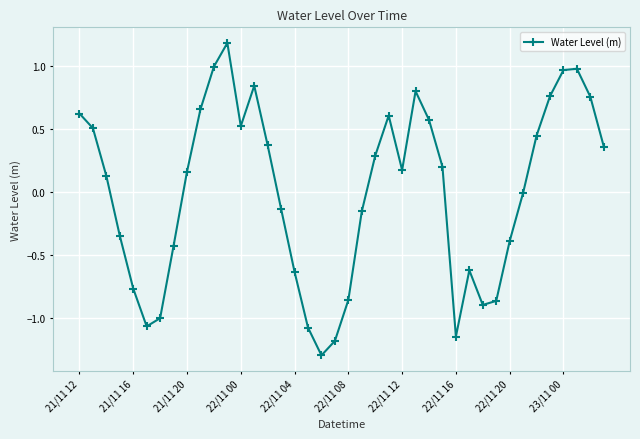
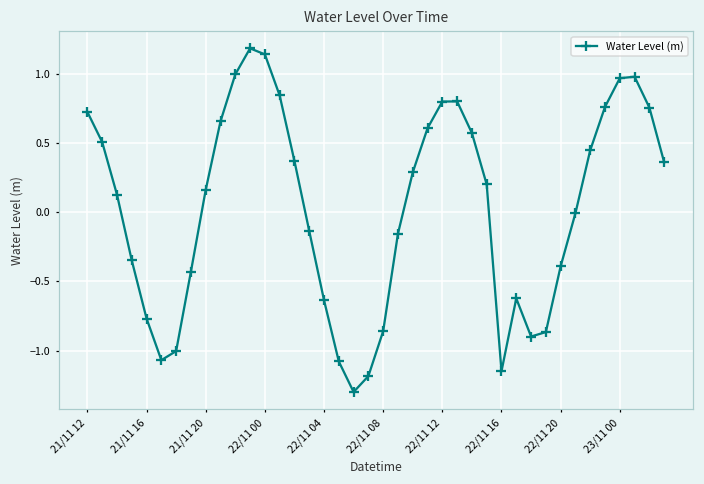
  {
-   "21/11 12": 0.62,
+   "21/11 12": 0.72,
    "21/11 16": -0.77,
    "21/11 20": 0.16,
-   "22/11 00": 0.52,
+   "22/11 00": 1.14,
    "22/11 04": -0.64,
    "22/11 08": -0.86,
-   "22/11 12": 0.17,
+   "22/11 12": 0.80,
    "22/11 16": -1.15,
    "22/11 20": -0.39,
    "23/11 00": 0.97
  }
